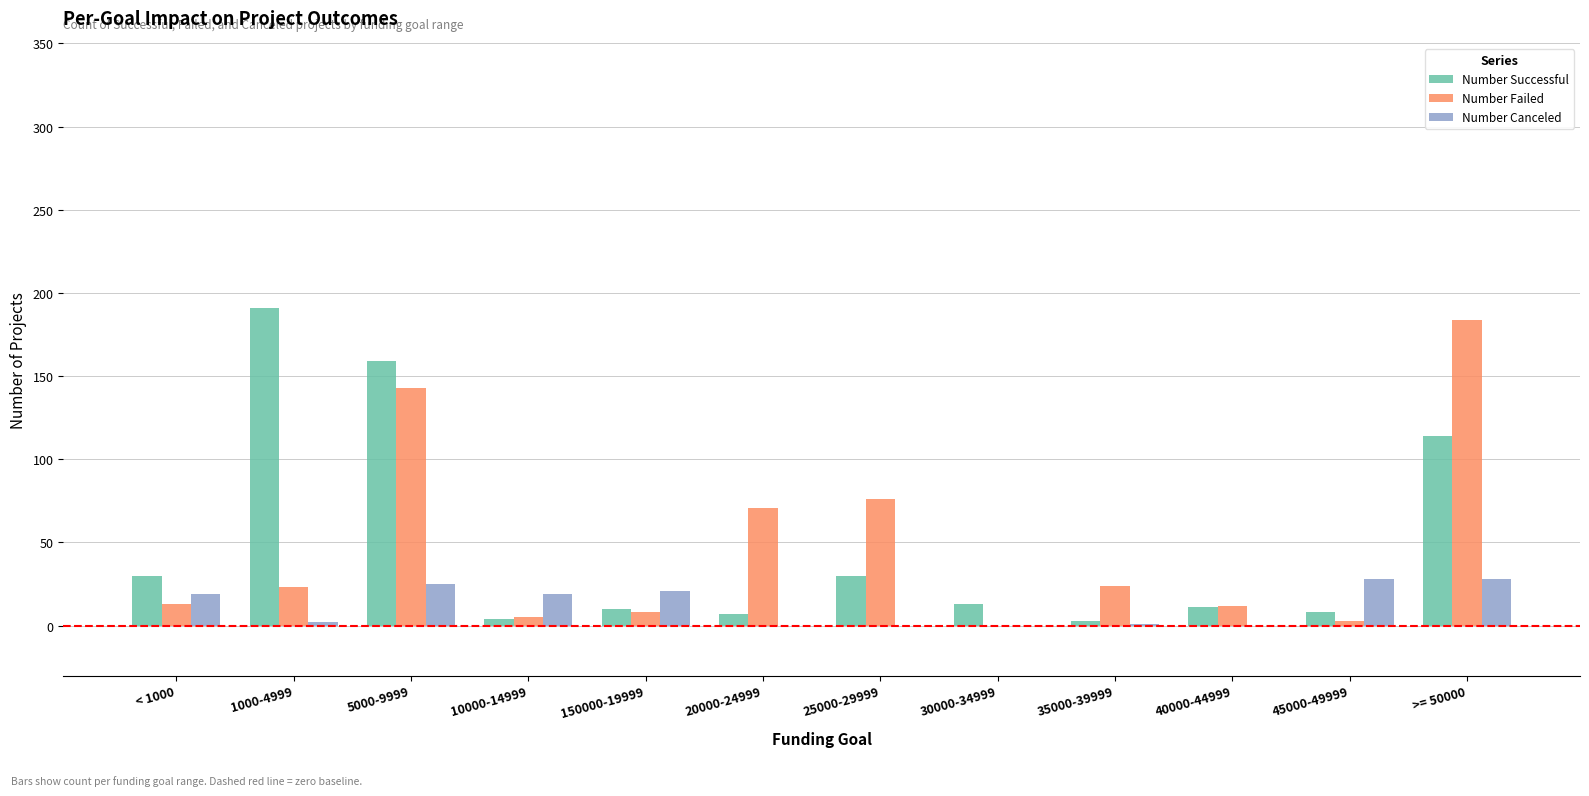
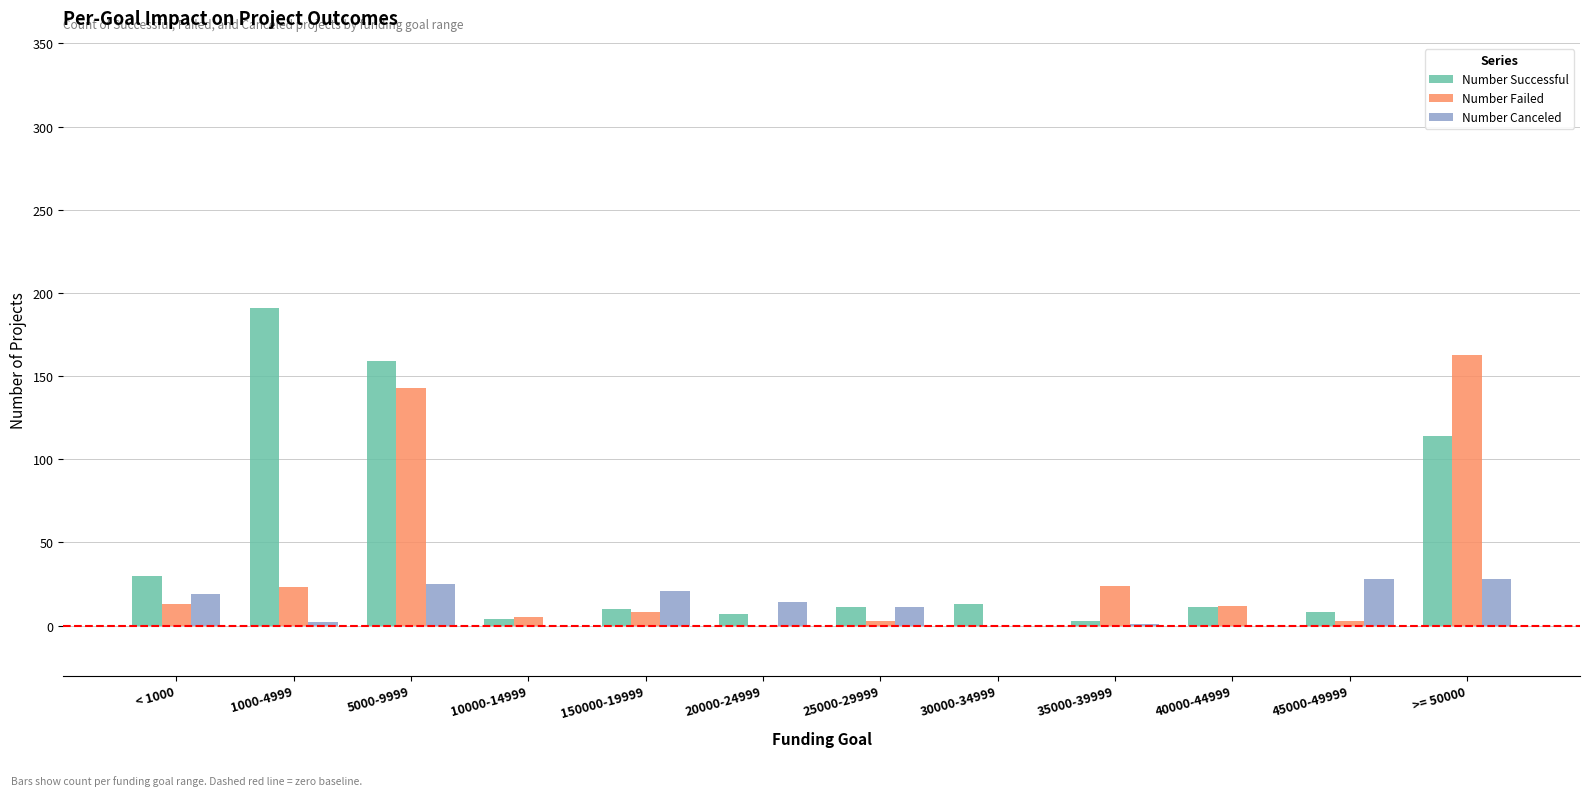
  {
    "Number Successful": {
      "< 1000": 30,
      "1000-4999": 191,
      "5000-9999": 159,
      "10000-14999": 4,
      "150000-19999": 10,
      "20000-24999": 7,
-     "25000-29999": 30,
+     "25000-29999": 11,
      "30000-34999": 13,
      "35000-39999": 3,
      "40000-44999": 11,
      "45000-49999": 8,
      ">= 50000": 114
    },
    "Number Failed": {
      "< 1000": 13,
      "1000-4999": 23,
      "5000-9999": 143,
      "10000-14999": 5,
      "150000-19999": 8,
-     "20000-24999": 71,
-     "25000-29999": 76,
+     "20000-24999": 0,
+     "25000-29999": 3,
      "30000-34999": 0,
      "35000-39999": 24,
      "40000-44999": 12,
      "45000-49999": 3,
-     ">= 50000": 184
+     ">= 50000": 163
    },
    "Number Canceled": {
      "< 1000": 19,
      "1000-4999": 2,
      "5000-9999": 25,
-     "10000-14999": 19,
+     "10000-14999": 0,
      "150000-19999": 21,
-     "20000-24999": 0,
-     "25000-29999": 0,
+     "20000-24999": 14,
+     "25000-29999": 11,
      "30000-34999": 0,
      "40000-44999": 0,
      "45000-49999": 28,
      ">= 50000": 28
    }
  }
